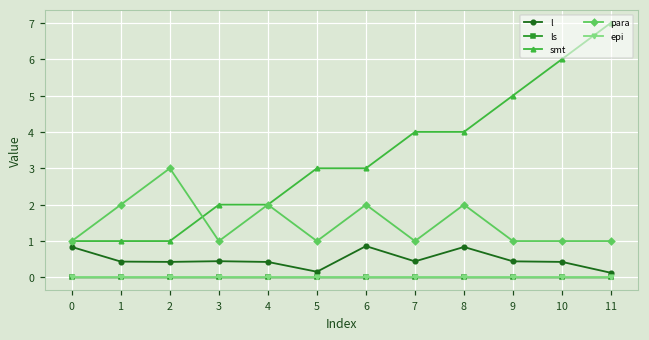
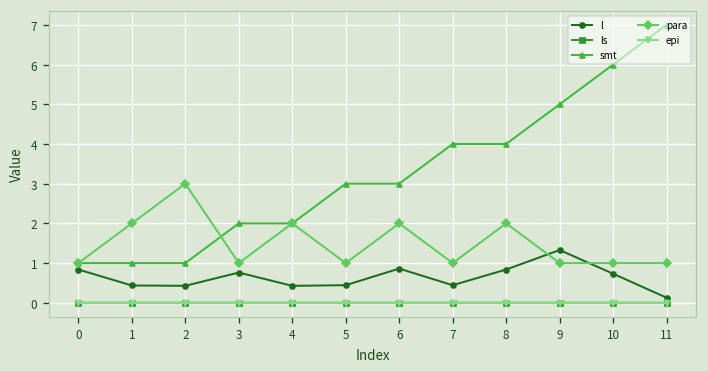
  {
    "l": {
      "0": 0.8,
      "1": 0.4,
      "2": 0.4,
-     "3": 0.4,
+     "3": 0.8,
      "4": 0.4,
-     "5": 0.2,
+     "5": 0.4,
      "6": 0.9,
      "7": 0.4,
      "8": 0.8,
-     "9": 0.4,
-     "10": 0.4,
+     "9": 1.3,
+     "10": 0.7,
      "11": 0.1
    }
  }
